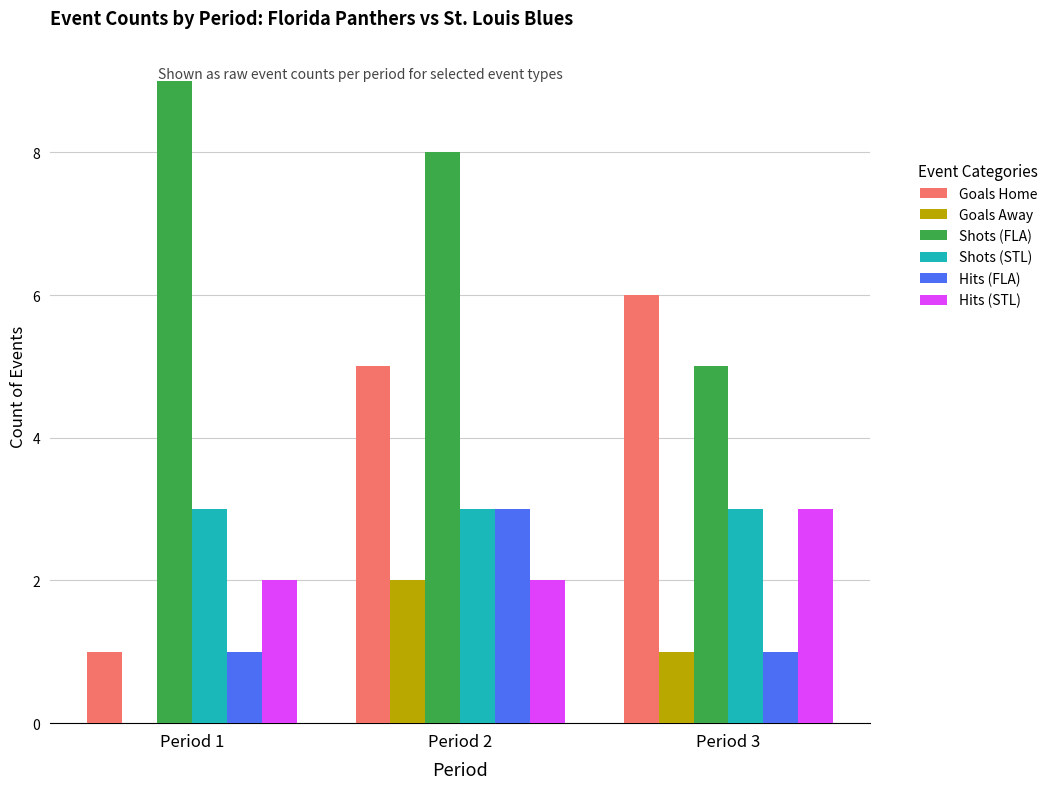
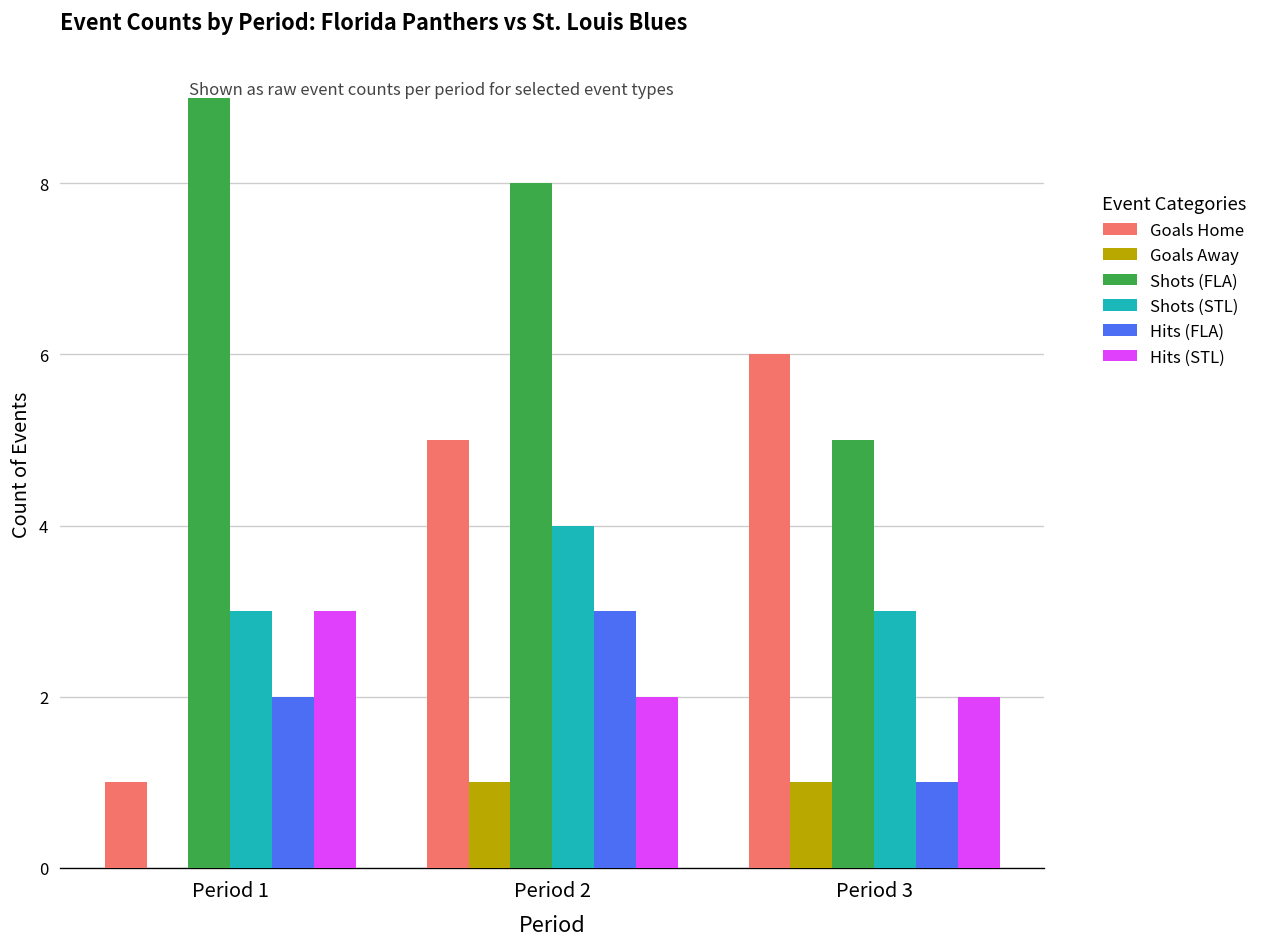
  {
    "Goals Home": {
      "Period 1": 1,
      "Period 2": 5,
      "Period 3": 6
    },
    "Goals Away": {
      "Period 1": 0,
-     "Period 2": 2,
+     "Period 2": 1,
      "Period 3": 1
    },
    "Shots (FLA)": {
      "Period 1": 9,
      "Period 2": 8,
      "Period 3": 5
    },
    "Shots (STL)": {
      "Period 1": 3,
-     "Period 2": 3,
+     "Period 2": 4,
      "Period 3": 3
    },
    "Hits (FLA)": {
-     "Period 1": 1,
+     "Period 1": 2,
      "Period 2": 3,
      "Period 3": 1
    },
    "Hits (STL)": {
-     "Period 1": 2,
+     "Period 1": 3,
      "Period 2": 2,
-     "Period 3": 3
+     "Period 3": 2
    }
  }
